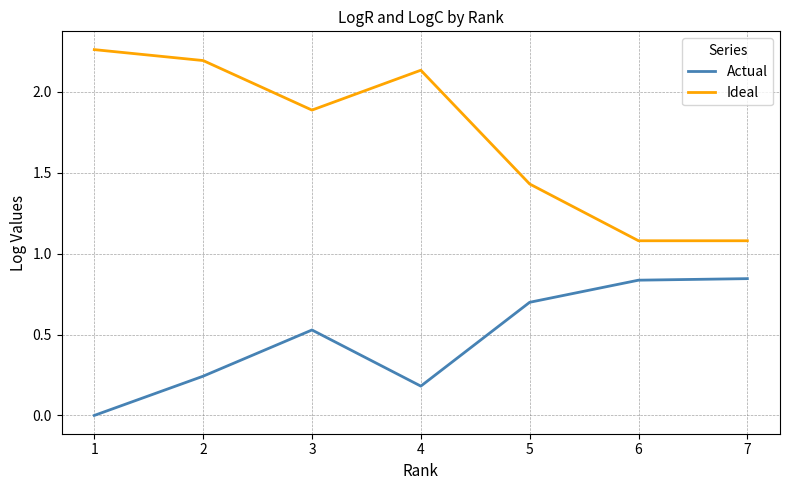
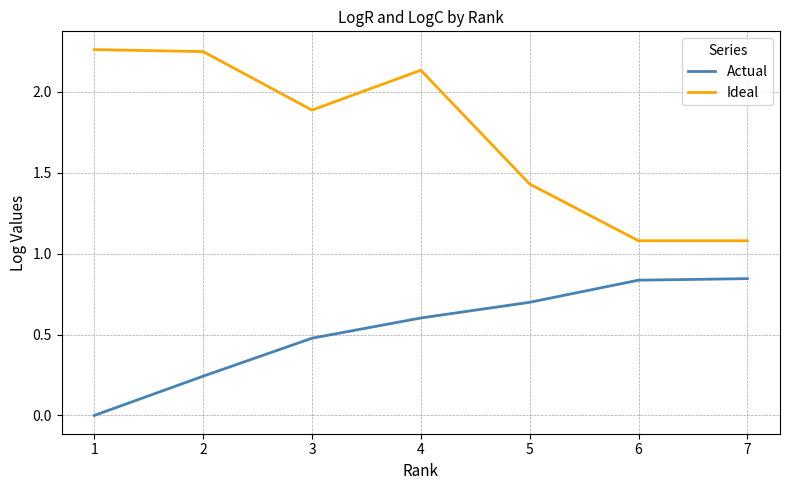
  {
    "Actual": {
      "1": 0.00,
      "2": 0.24,
-     "3": 0.53,
-     "4": 0.18,
+     "3": 0.48,
+     "4": 0.60,
      "5": 0.70,
      "6": 0.84,
      "7": 0.85
    },
    "Ideal": {
      "1": 2.26,
-     "2": 2.19,
+     "2": 2.25,
      "3": 1.89,
      "4": 2.13,
      "5": 1.43,
      "6": 1.08,
      "7": 1.08
    }
  }
